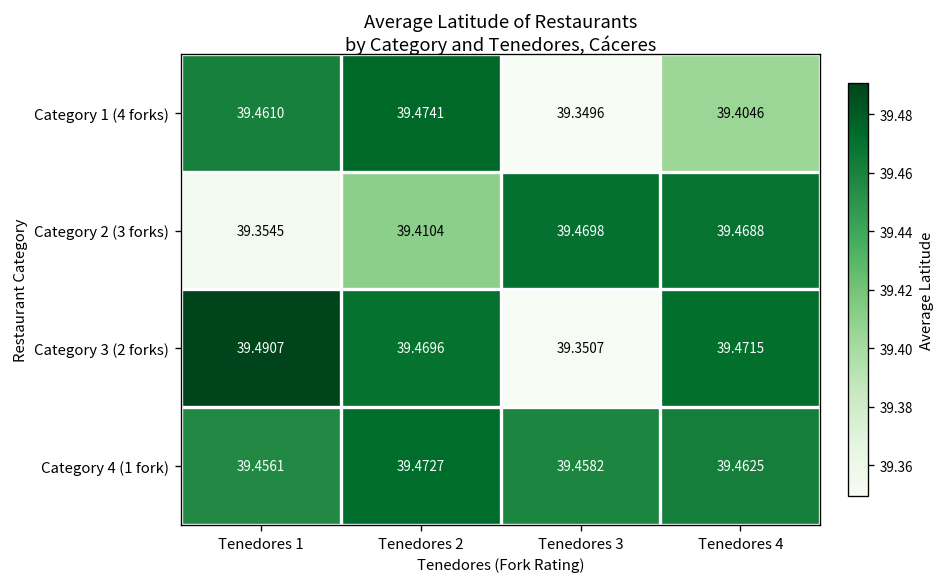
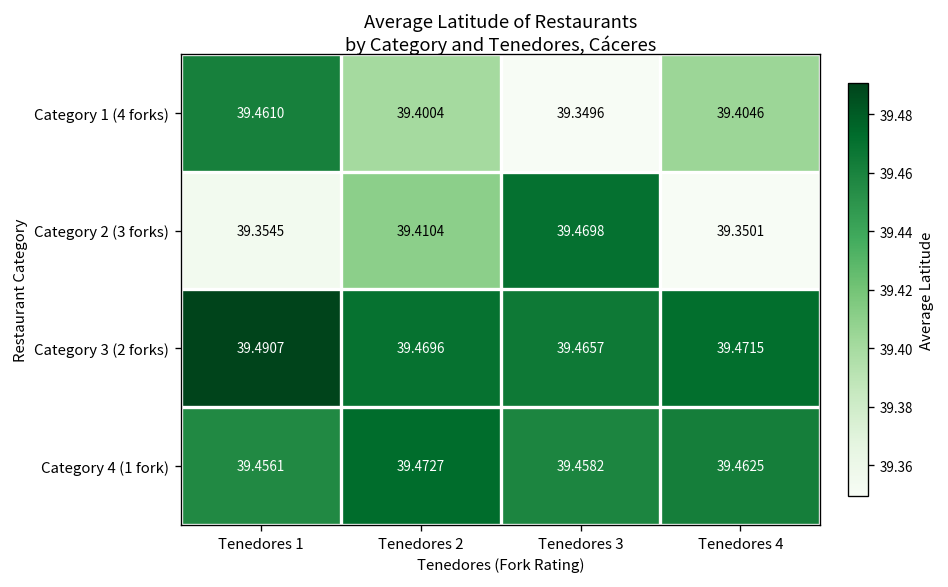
  {
    "Category 1 (4 forks)": {
      "Tenedores 1": 39.4610,
-     "Tenedores 2": 39.4741,
+     "Tenedores 2": 39.4004,
      "Tenedores 3": 39.3496,
      "Tenedores 4": 39.4046
    },
    "Category 2 (3 forks)": {
      "Tenedores 1": 39.3545,
      "Tenedores 2": 39.4104,
      "Tenedores 3": 39.4698,
-     "Tenedores 4": 39.4688
+     "Tenedores 4": 39.3501
    },
    "Category 3 (2 forks)": {
      "Tenedores 1": 39.4907,
      "Tenedores 2": 39.4696,
-     "Tenedores 3": 39.3507,
+     "Tenedores 3": 39.4657,
      "Tenedores 4": 39.4715
    },
    "Category 4 (1 fork)": {
      "Tenedores 1": 39.4561,
      "Tenedores 2": 39.4727,
      "Tenedores 3": 39.4582,
      "Tenedores 4": 39.4625
    }
  }
